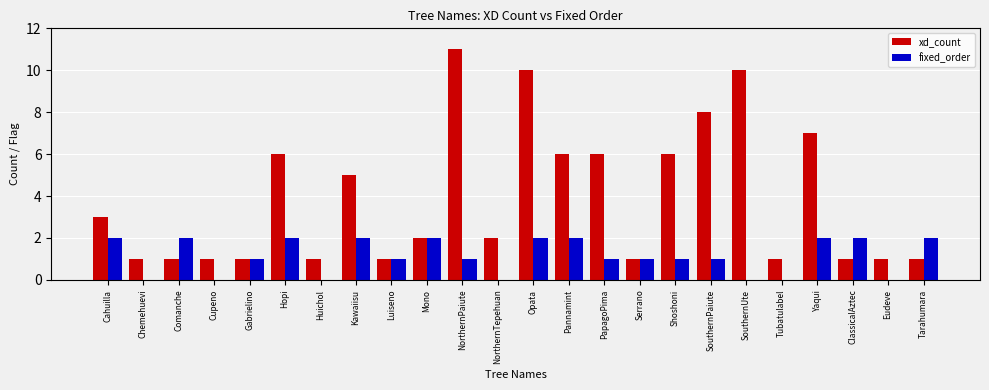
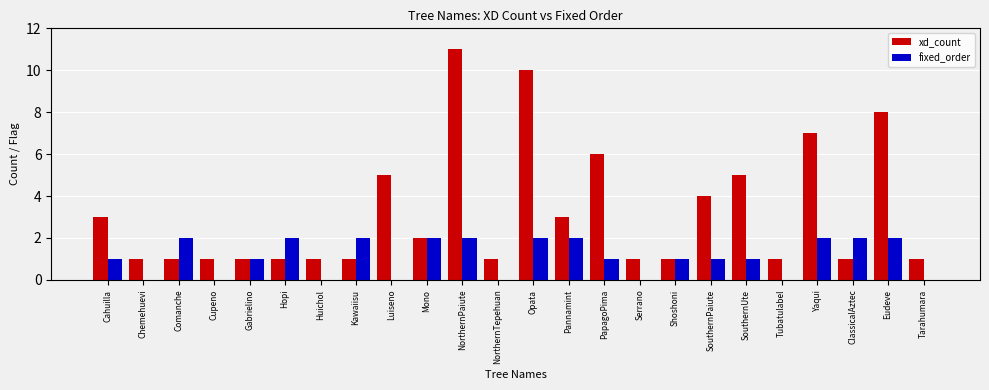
  {
    "xd_count": {
      "Cahuilla": 3,
      "Chemehuevi": 1,
      "Comanche": 1,
      "Cupeno": 1,
      "Gabrielino": 1,
-     "Hopi": 6,
+     "Hopi": 1,
      "Huichol": 1,
-     "Kawaiisu": 5,
-     "Luiseno": 1,
+     "Kawaiisu": 1,
+     "Luiseno": 5,
      "Mono": 2,
      "NorthernPaiute": 11,
-     "NorthernTepehuan": 2,
+     "NorthernTepehuan": 1,
      "Opata": 10,
-     "Pannamint": 6,
+     "Pannamint": 3,
      "PapagoPima": 6,
      "Serrano": 1,
-     "Shoshoni": 6,
-     "SouthernPaiute": 8,
-     "SouthernUte": 10,
+     "Shoshoni": 1,
+     "SouthernPaiute": 4,
+     "SouthernUte": 5,
      "Tubatulabel": 1,
      "Yaqui": 7,
      "ClassicalAztec": 1,
-     "Eudeve": 1,
+     "Eudeve": 8,
      "Tarahumara": 1
    },
    "fixed_order": {
-     "Cahuilla": 2,
+     "Cahuilla": 1,
      "Chemehuevi": 0,
      "Comanche": 2,
      "Cupeno": 0,
      "Gabrielino": 1,
      "Hopi": 2,
      "Huichol": 0,
      "Kawaiisu": 2,
-     "Luiseno": 1,
+     "Luiseno": 0,
      "Mono": 2,
-     "NorthernPaiute": 1,
+     "NorthernPaiute": 2,
      "NorthernTepehuan": 0,
      "Opata": 2,
      "Pannamint": 2,
      "PapagoPima": 1,
-     "Serrano": 1,
+     "Serrano": 0,
      "Shoshoni": 1,
      "SouthernPaiute": 1,
-     "SouthernUte": 0,
+     "SouthernUte": 1,
      "Tubatulabel": 0,
      "Yaqui": 2,
      "ClassicalAztec": 2,
-     "Eudeve": 0,
-     "Tarahumara": 2
+     "Eudeve": 2,
+     "Tarahumara": 0
    }
  }
